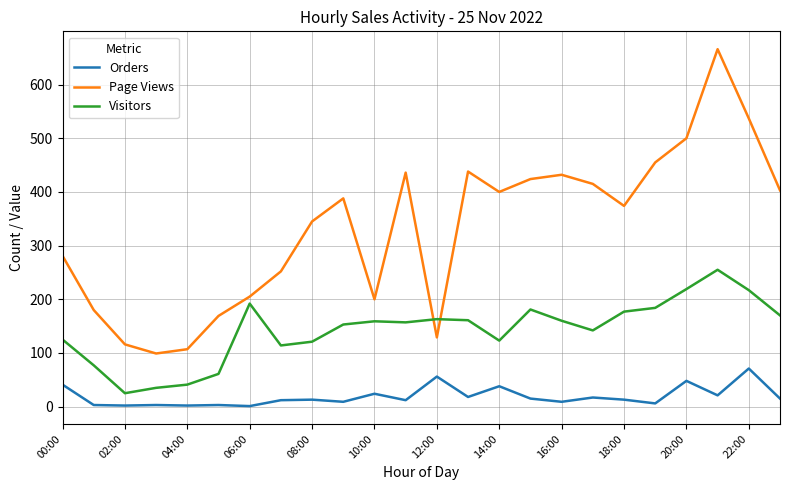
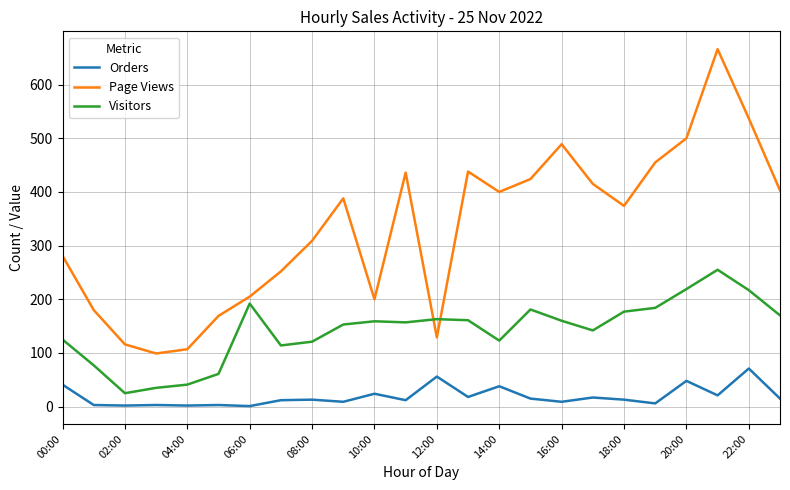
  {
    "Orders": {
      "00:00": 40,
      "02:00": 0,
      "04:00": 0,
      "06:00": 0,
      "08:00": 10,
      "10:00": 20,
      "12:00": 60,
      "14:00": 40,
      "16:00": 10,
      "18:00": 10,
      "20:00": 50,
      "22:00": 70
    },
    "Page Views": {
      "00:00": 280,
      "02:00": 120,
      "04:00": 110,
      "06:00": 210,
-     "08:00": 350,
+     "08:00": 310,
      "10:00": 200,
      "12:00": 130,
      "14:00": 400,
-     "16:00": 430,
+     "16:00": 490,
      "18:00": 370,
      "20:00": 500,
      "22:00": 540
    },
    "Visitors": {
      "00:00": 130,
      "02:00": 30,
      "04:00": 40,
      "06:00": 190,
      "08:00": 120,
      "10:00": 160,
      "12:00": 160,
      "14:00": 120,
      "16:00": 160,
      "18:00": 180,
      "20:00": 220,
      "22:00": 220
    }
  }
